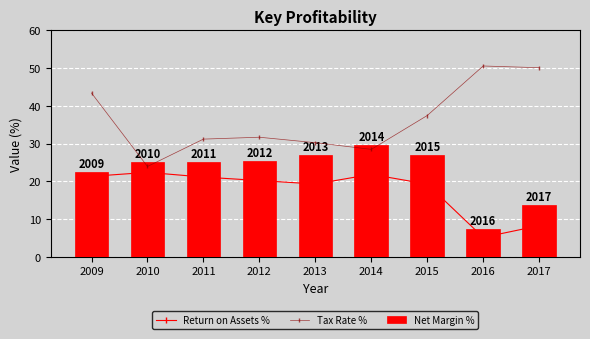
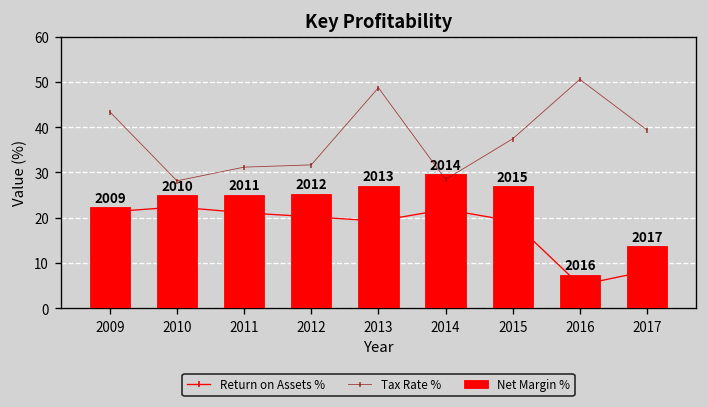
  {
    "Tax Rate %": {
      "2009": 43,
-     "2010": 24,
+     "2010": 28,
      "2011": 31,
      "2012": 32,
-     "2013": 30,
+     "2013": 49,
      "2014": 28,
      "2015": 37,
      "2016": 51,
-     "2017": 50
+     "2017": 39
    }
  }
